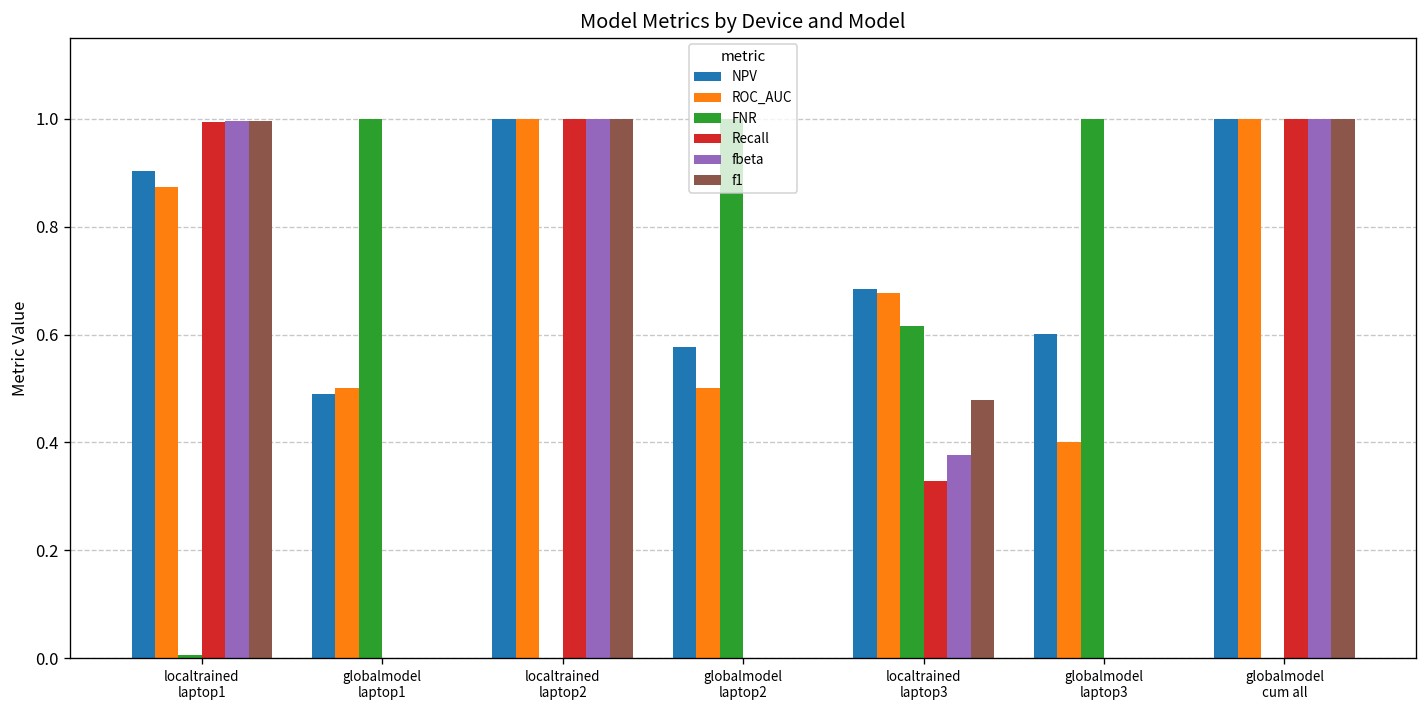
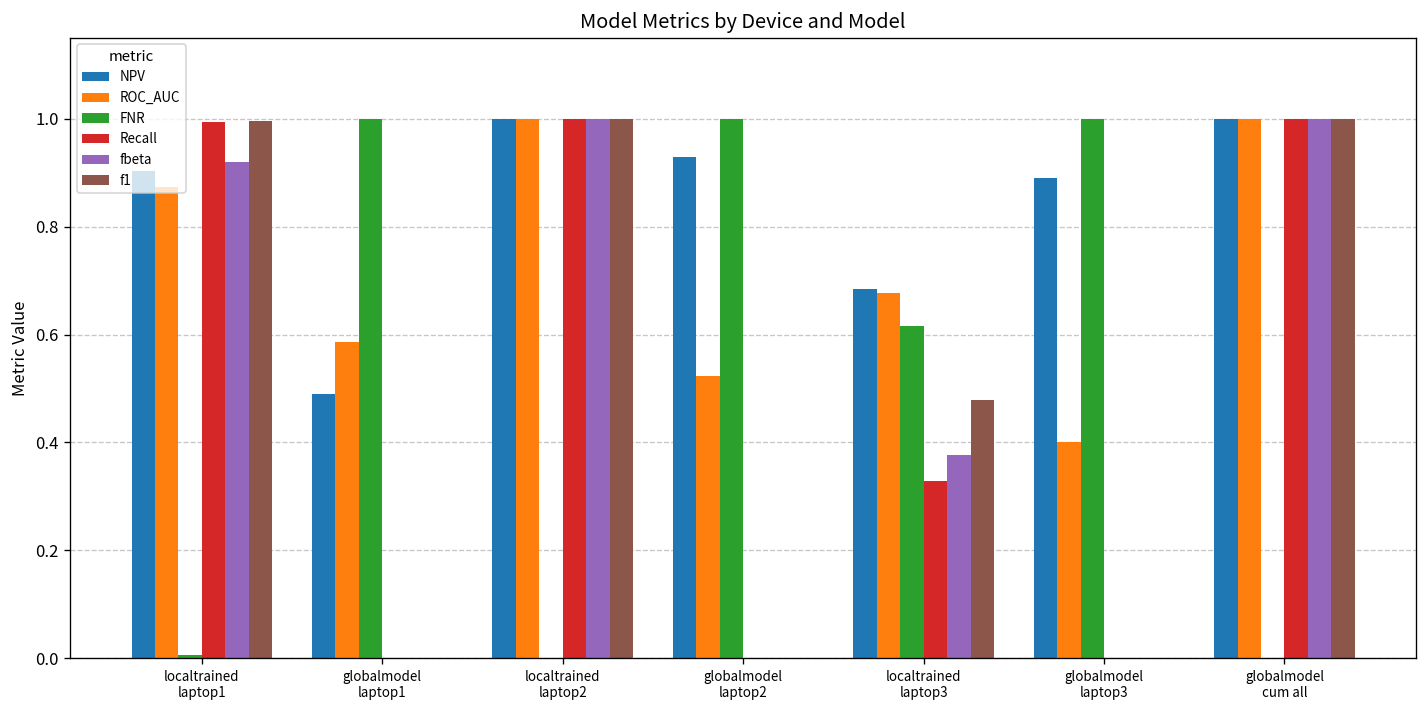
  {
    "NPV": {
      "globalmodel laptop1": 0.49,
      "localtrained laptop2": 1.00,
-     "globalmodel laptop2": 0.58,
+     "globalmodel laptop2": 0.93,
      "localtrained laptop3": 0.69,
-     "globalmodel laptop3": 0.60,
+     "globalmodel laptop3": 0.89,
      "globalmodel cum all": 1.00
    },
    "ROC_AUC": {
      "localtrained laptop1": 0.87,
-     "globalmodel laptop1": 0.50,
+     "globalmodel laptop1": 0.59,
      "localtrained laptop2": 1.00,
-     "globalmodel laptop2": 0.50,
+     "globalmodel laptop2": 0.52,
      "localtrained laptop3": 0.68,
      "globalmodel laptop3": 0.40,
      "globalmodel cum all": 1.00
    },
    "FNR": {
      "localtrained laptop1": 0.01,
      "globalmodel laptop1": 1.00,
      "localtrained laptop2": 0.00,
      "globalmodel laptop2": 1.00,
      "localtrained laptop3": 0.62,
      "globalmodel laptop3": 1.00
    },
    "Recall": {
      "localtrained laptop1": 0.99,
      "globalmodel laptop1": 0.00,
      "localtrained laptop2": 1.00,
      "localtrained laptop3": 0.33,
      "globalmodel laptop3": 0.00,
      "globalmodel cum all": 1.00
    },
    "fbeta": {
-     "localtrained laptop1": 0.99,
+     "localtrained laptop1": 0.92,
      "globalmodel laptop1": 0.00,
      "localtrained laptop2": 1.00,
      "localtrained laptop3": 0.38,
      "globalmodel laptop3": 0.00,
      "globalmodel cum all": 1.00
    },
    "f1": {
      "localtrained laptop1": 1.00,
      "globalmodel laptop1": 0.00,
      "localtrained laptop2": 1.00,
      "localtrained laptop3": 0.48,
      "globalmodel laptop3": 0.00,
      "globalmodel cum all": 1.00
    }
  }
